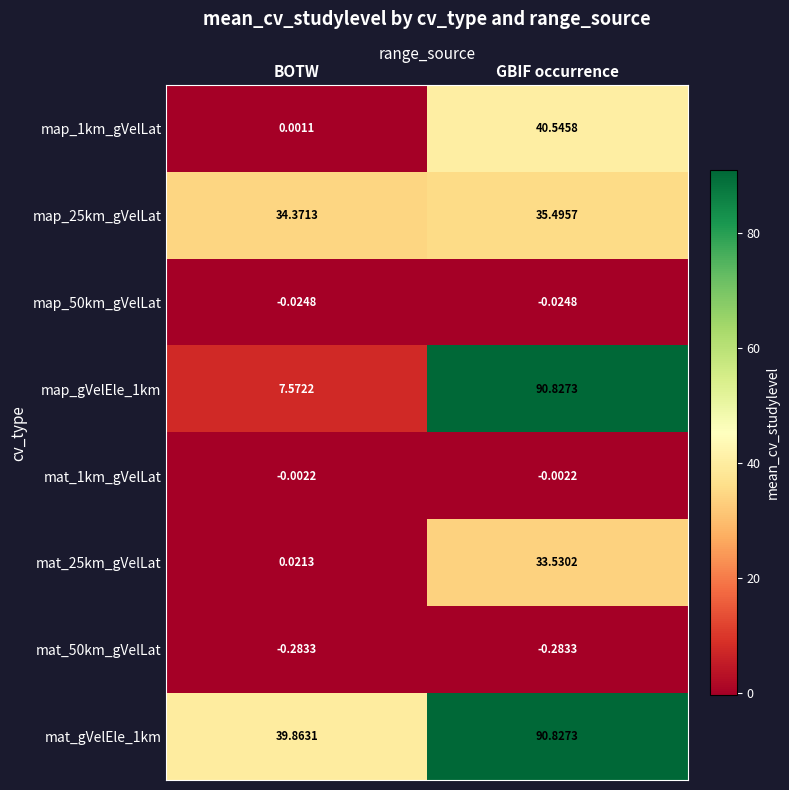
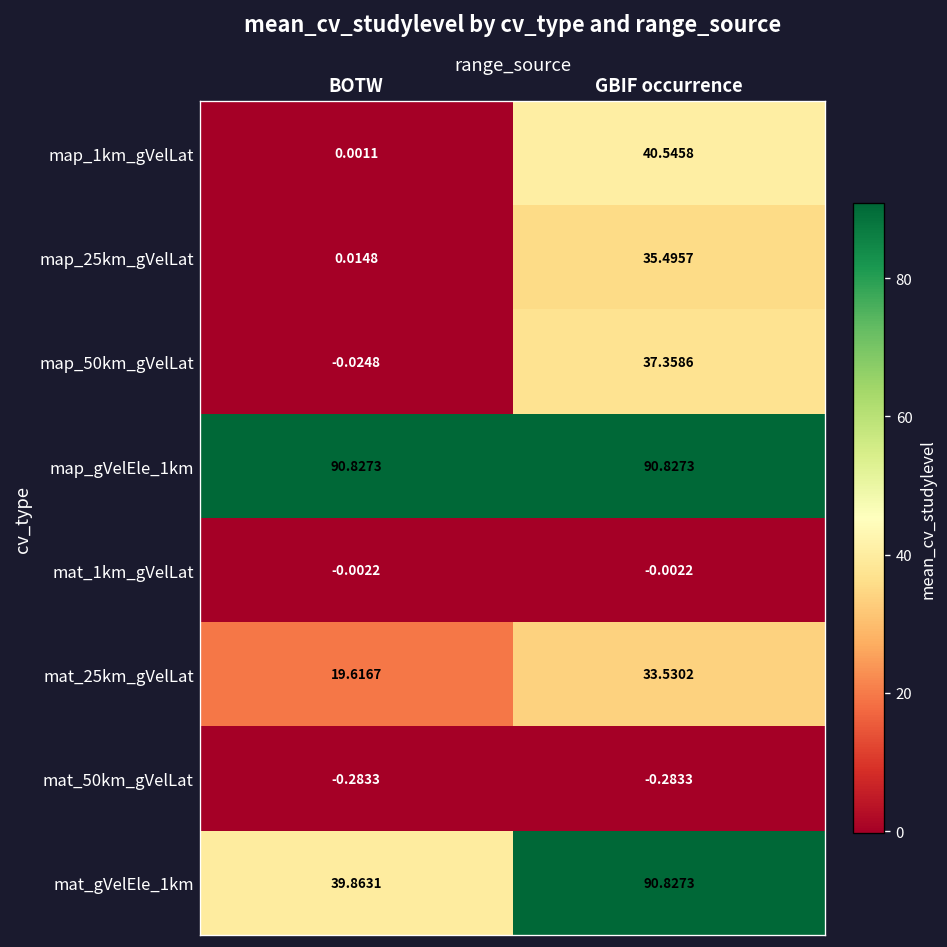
  {
    "map_1km_gVelLat": {
      "BOTW": 0.0011,
      "GBIF occurrence": 40.5458
    },
    "map_25km_gVelLat": {
-     "BOTW": 34.3713,
+     "BOTW": 0.0148,
      "GBIF occurrence": 35.4957
    },
    "map_50km_gVelLat": {
      "BOTW": -0.0248,
-     "GBIF occurrence": -0.0248
+     "GBIF occurrence": 37.3586
    },
    "map_gVelEle_1km": {
-     "BOTW": 7.5722,
+     "BOTW": 90.8273,
      "GBIF occurrence": 90.8273
    },
    "mat_1km_gVelLat": {
      "BOTW": -0.0022,
      "GBIF occurrence": -0.0022
    },
    "mat_25km_gVelLat": {
-     "BOTW": 0.0213,
+     "BOTW": 19.6167,
      "GBIF occurrence": 33.5302
    },
    "mat_50km_gVelLat": {
      "BOTW": -0.2833,
      "GBIF occurrence": -0.2833
    },
    "mat_gVelEle_1km": {
      "BOTW": 39.8631,
      "GBIF occurrence": 90.8273
    }
  }
